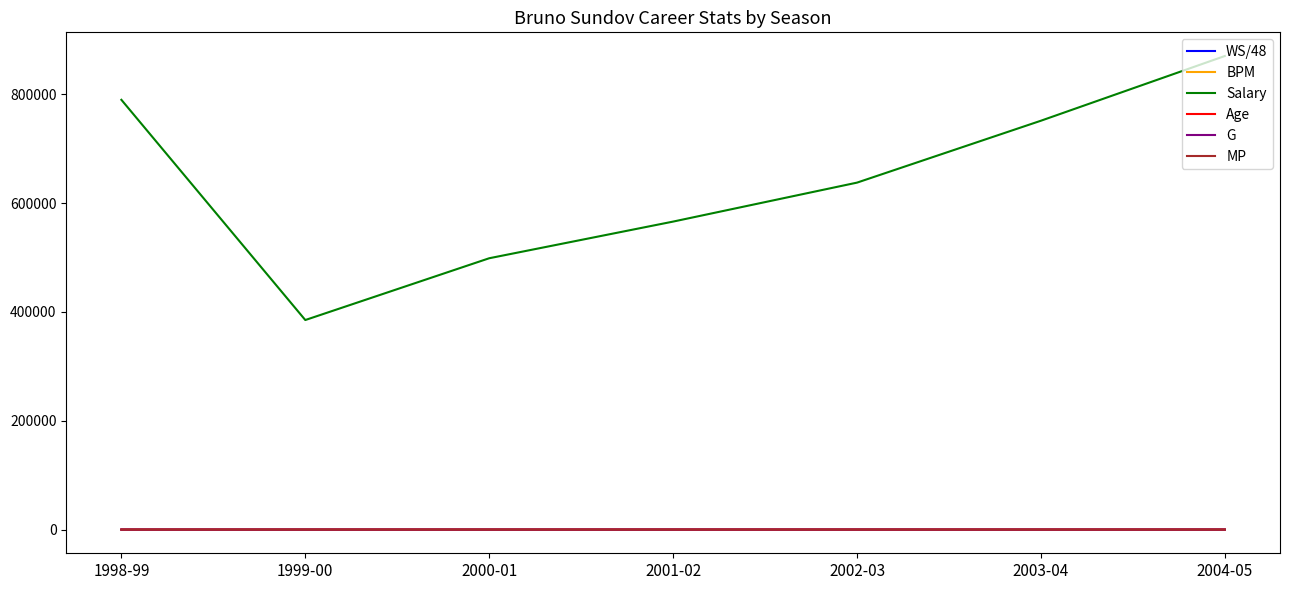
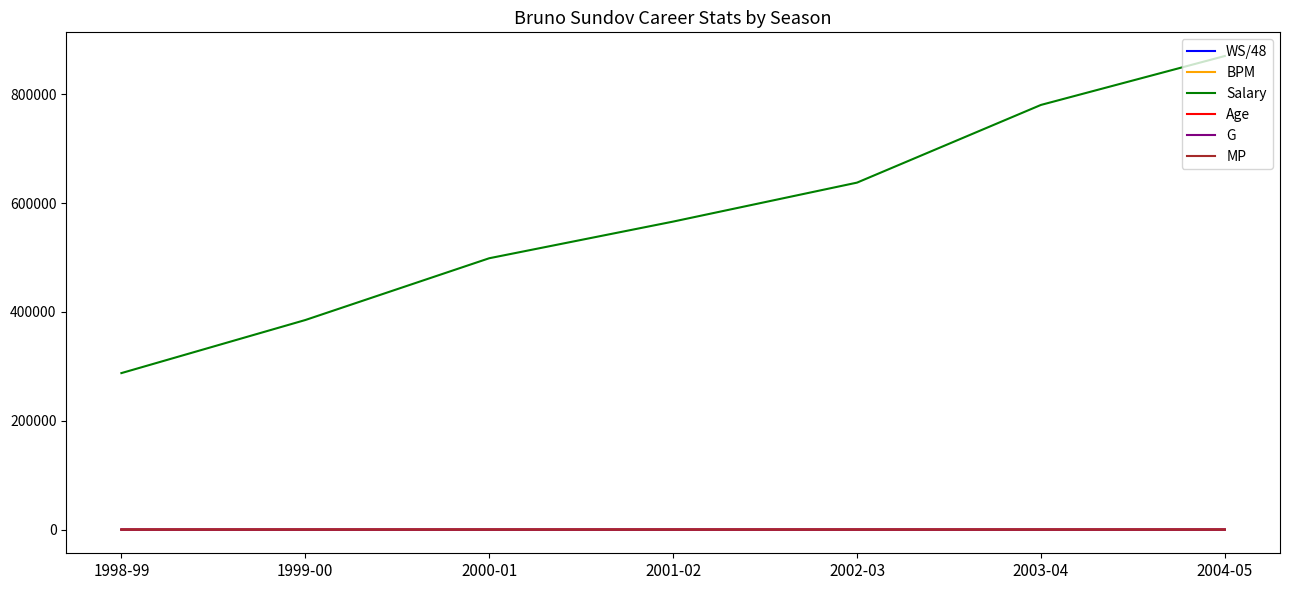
  {
    "MP": {
      "1998-99": 0,
      "1999-00": 0,
      "2000-01": 0,
      "2001-02": 0,
      "2002-03": 0,
      "2003-04": 0,
      "2004-05": 0
    },
    "Salary": {
-     "1998-99": 790000,
+     "1998-99": 290000,
      "1999-00": 390000,
      "2000-01": 500000,
      "2001-02": 570000,
      "2002-03": 640000,
-     "2003-04": 750000
+     "2003-04": 780000
    }
  }
